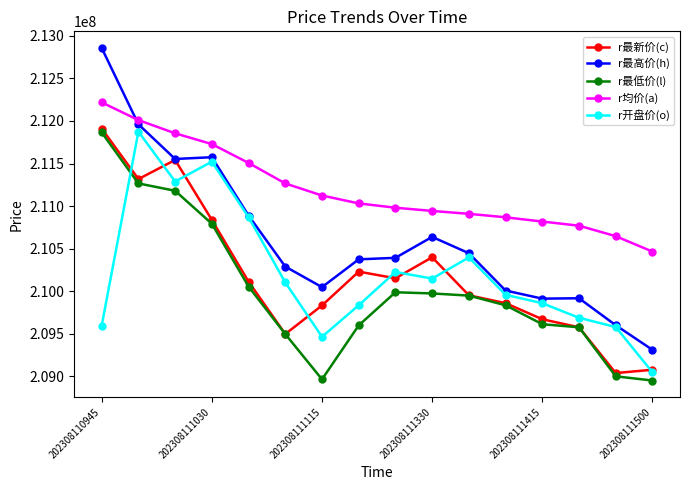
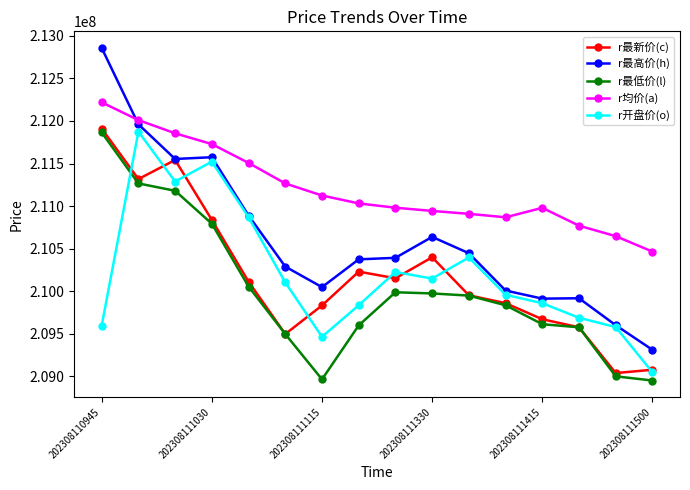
  {
    "r最新价(c)": {
      "202308110945": 211900000,
      "202308111030": 210800000,
      "202308111115": 209800000,
      "202308111330": 210400000,
      "202308111415": 209700000,
      "202308111500": 209100000
    },
    "r最高价(h)": {
      "202308110945": 212900000,
      "202308111030": 211600000,
      "202308111115": 210000000,
      "202308111330": 210600000,
      "202308111415": 209900000,
      "202308111500": 209300000
    },
    "r最低价(l)": {
      "202308110945": 211900000,
      "202308111030": 210800000,
      "202308111115": 209000000,
      "202308111330": 210000000,
      "202308111415": 209600000,
      "202308111500": 209000000
    },
    "r均价(a)": {
      "202308110945": 212200000,
      "202308111030": 211700000,
      "202308111115": 211100000,
      "202308111330": 210900000,
-     "202308111415": 210800000,
+     "202308111415": 211000000,
      "202308111500": 210500000
    },
    "r开盘价(o)": {
      "202308110945": 209600000,
      "202308111030": 211500000,
      "202308111115": 209500000,
      "202308111330": 210100000,
      "202308111415": 209900000,
      "202308111500": 209000000
    }
  }
